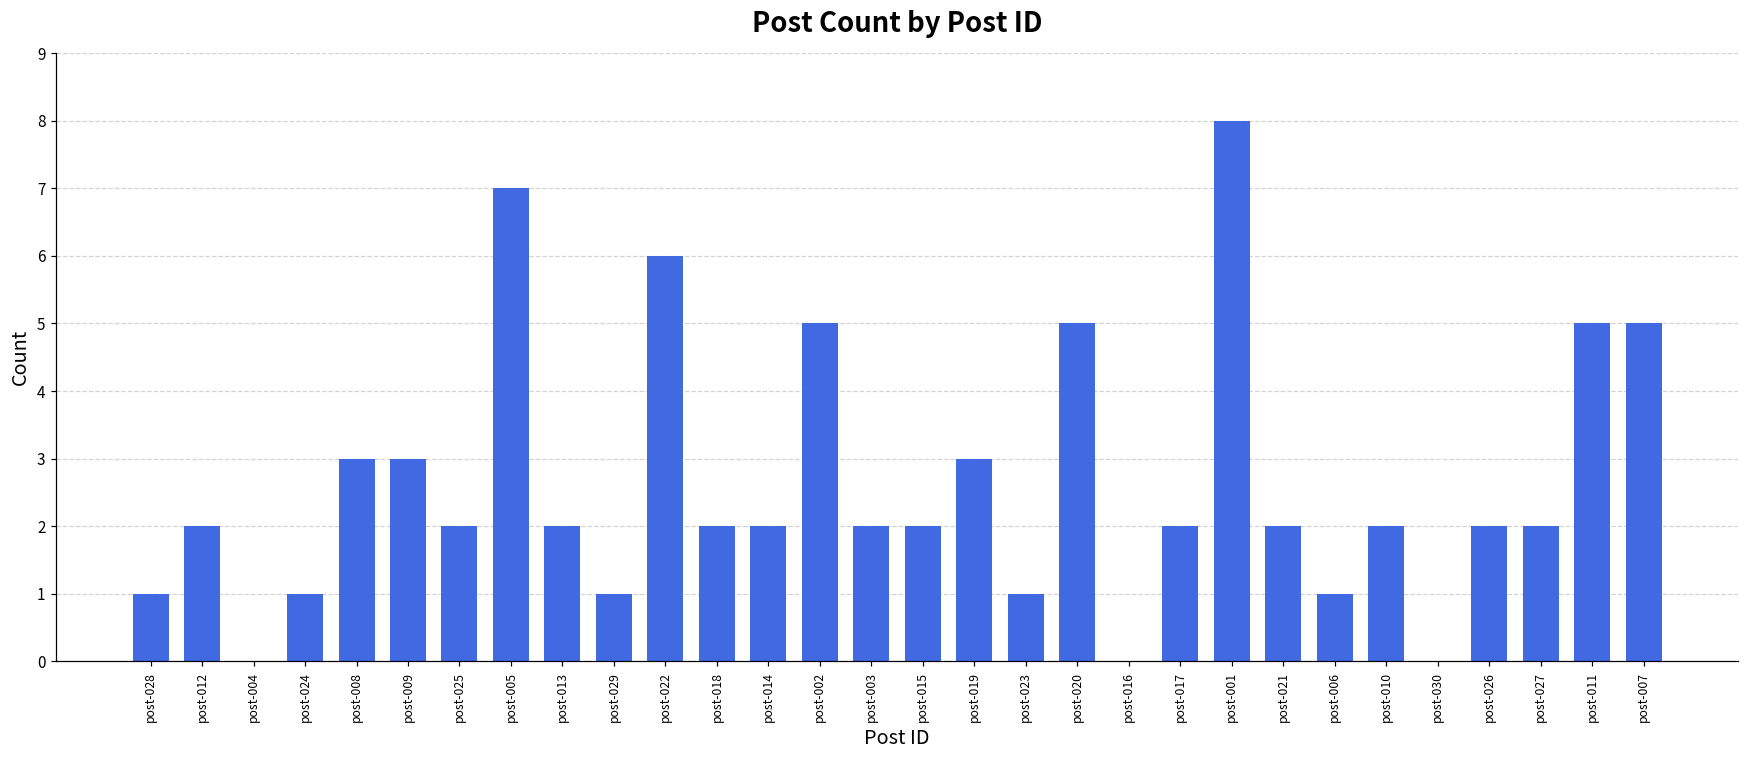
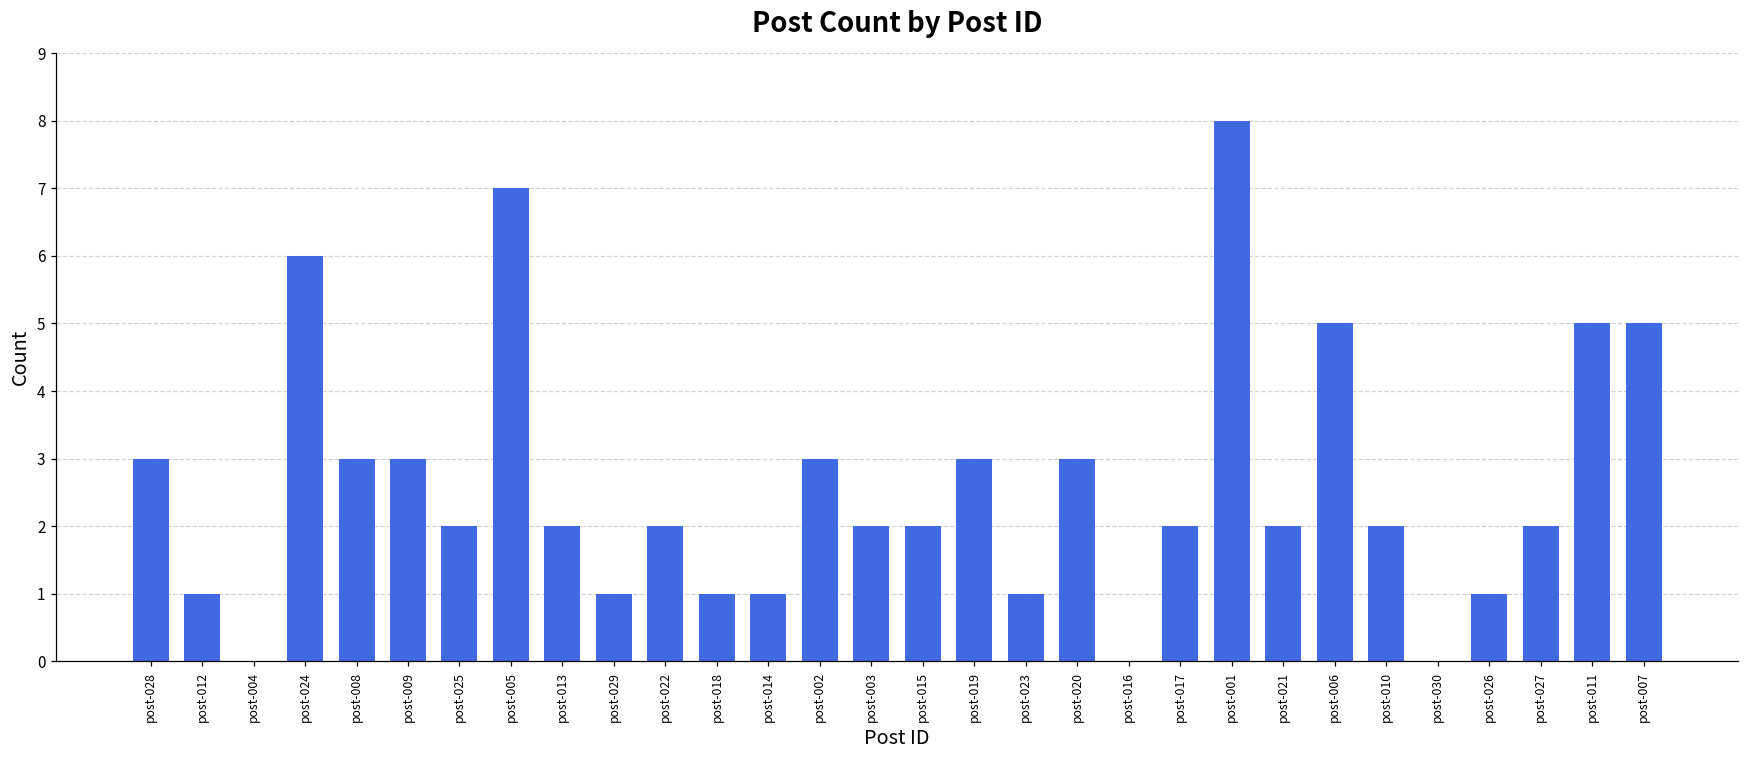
  {
-   "post-028": 1,
-   "post-012": 2,
+   "post-028": 3,
+   "post-012": 1,
    "post-004": 0,
-   "post-024": 1,
+   "post-024": 6,
    "post-008": 3,
    "post-009": 3,
    "post-025": 2,
    "post-005": 7,
    "post-013": 2,
    "post-029": 1,
-   "post-022": 6,
-   "post-018": 2,
-   "post-014": 2,
-   "post-002": 5,
+   "post-022": 2,
+   "post-018": 1,
+   "post-014": 1,
+   "post-002": 3,
    "post-003": 2,
    "post-015": 2,
    "post-019": 3,
    "post-023": 1,
-   "post-020": 5,
+   "post-020": 3,
    "post-016": 0,
    "post-017": 2,
    "post-001": 8,
    "post-021": 2,
-   "post-006": 1,
+   "post-006": 5,
    "post-010": 2,
    "post-030": 0,
-   "post-026": 2,
+   "post-026": 1,
    "post-027": 2,
    "post-011": 5,
    "post-007": 5
  }
